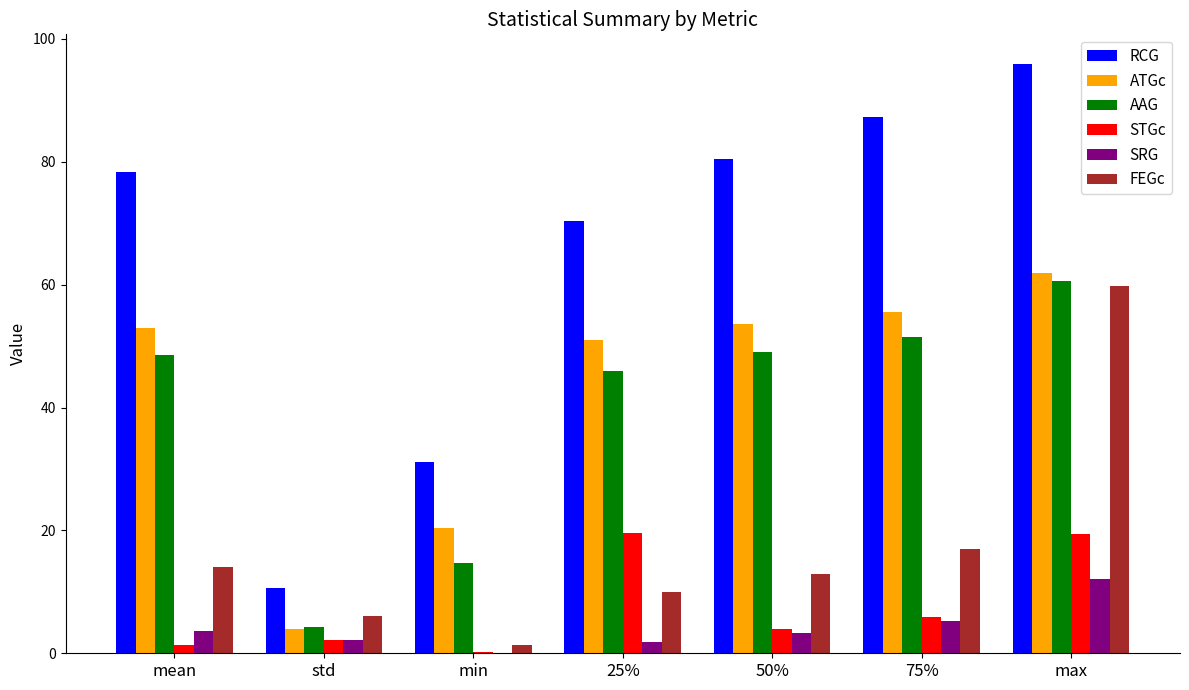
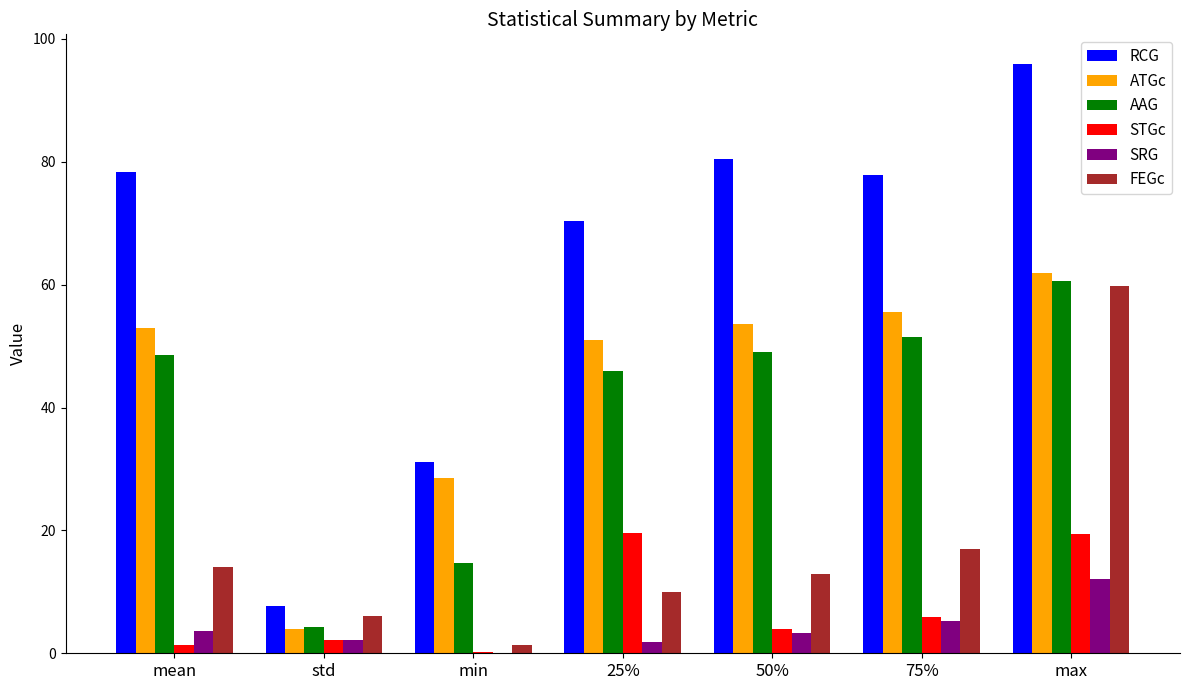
  {
    "RCG": {
      "mean": 78,
-     "std": 11,
+     "std": 8,
      "min": 31,
      "25%": 70,
      "50%": 80,
-     "75%": 87,
+     "75%": 78,
      "max": 96
    },
    "ATGc": {
      "mean": 53,
      "std": 4,
-     "min": 20,
+     "min": 29,
      "25%": 51,
      "50%": 54,
      "75%": 56,
      "max": 62
    },
    "AAG": {
      "mean": 49,
      "std": 4,
      "min": 15,
      "25%": 46,
      "50%": 49,
      "75%": 52,
      "max": 61
    },
    "STGc": {
      "mean": 1,
      "std": 2,
      "25%": 19,
      "50%": 4,
      "75%": 6,
      "max": 19
    },
    "SRG": {
      "mean": 4,
      "std": 2,
      "25%": 2,
      "50%": 3,
      "75%": 5,
      "max": 12
    },
    "FEGc": {
      "mean": 14,
      "std": 6,
      "min": 1,
      "25%": 10,
      "50%": 13,
      "75%": 17,
      "max": 60
    }
  }
